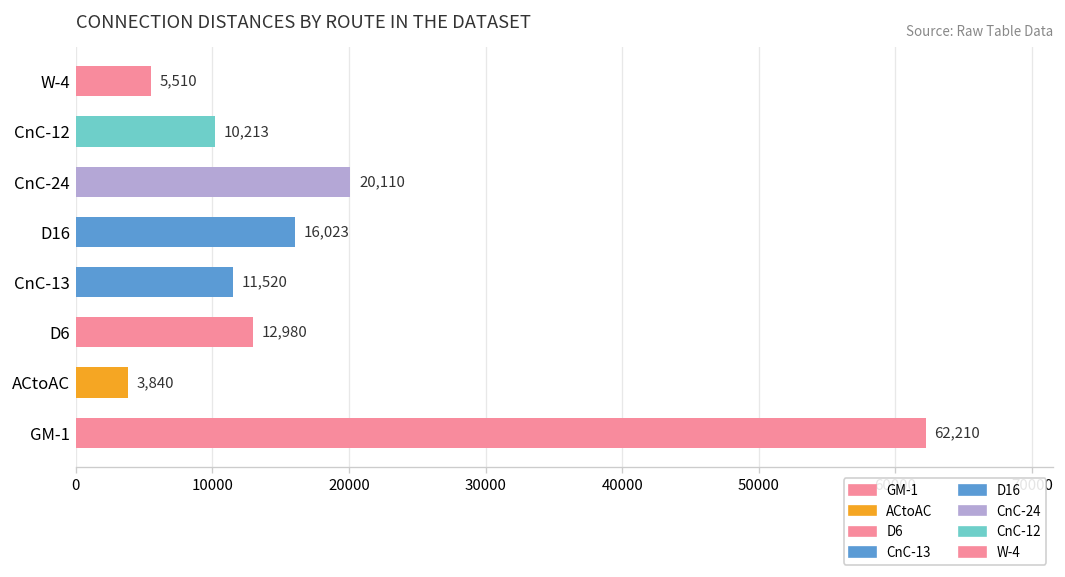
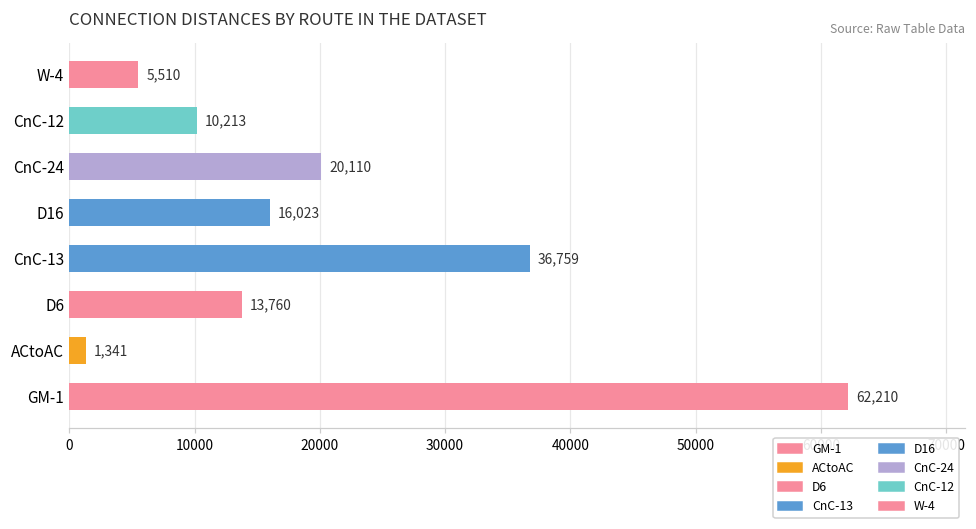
  {
    "W-4": "5,510",
    "CnC-12": "10,213",
    "CnC-24": "20,110",
    "D16": "16,023",
-   "CnC-13": "11,520",
-   "D6": "12,980",
-   "ACtoAC": "3,840",
+   "CnC-13": "36,759",
+   "D6": "13,760",
+   "ACtoAC": "1,341",
    "GM-1": "62,210"
  }
